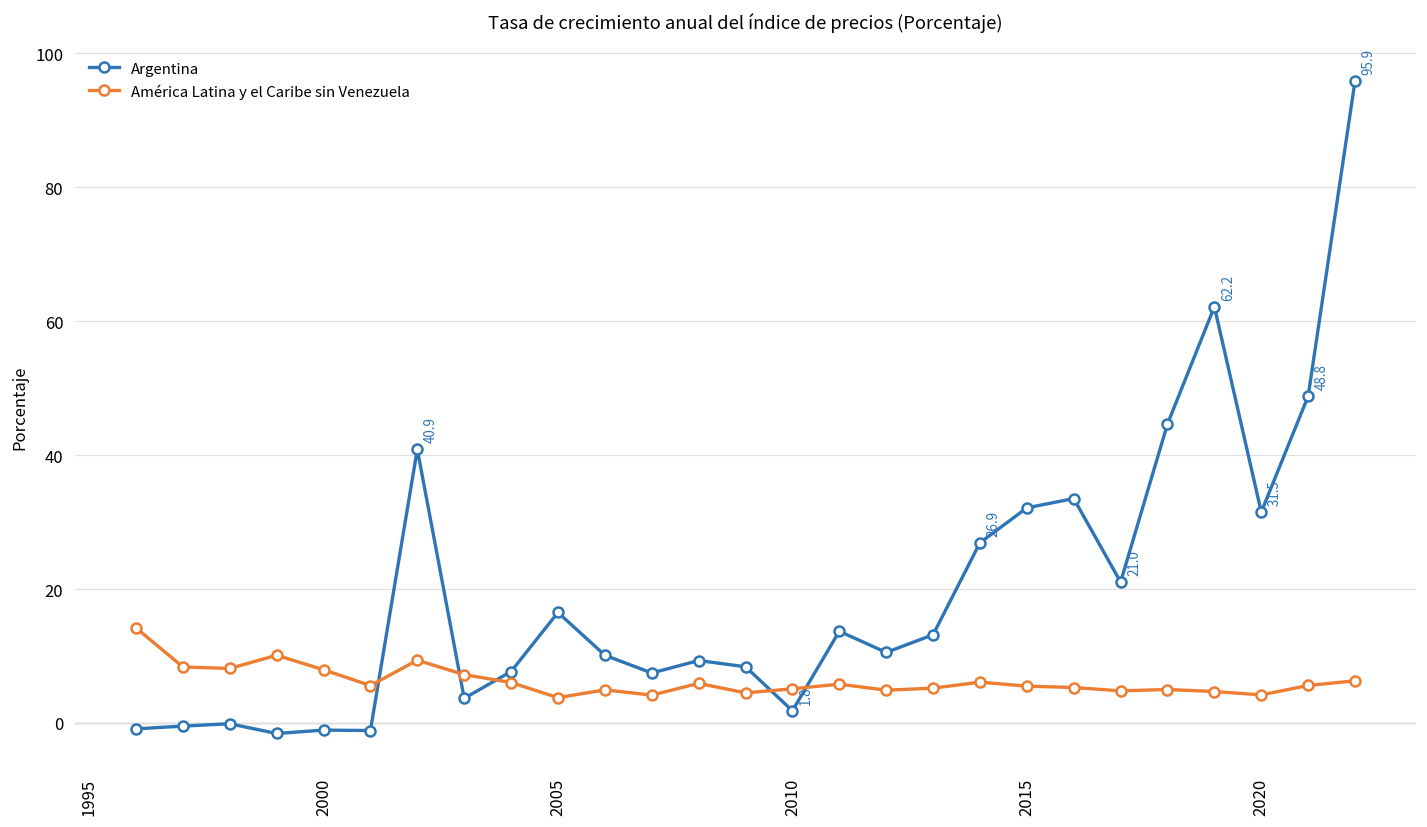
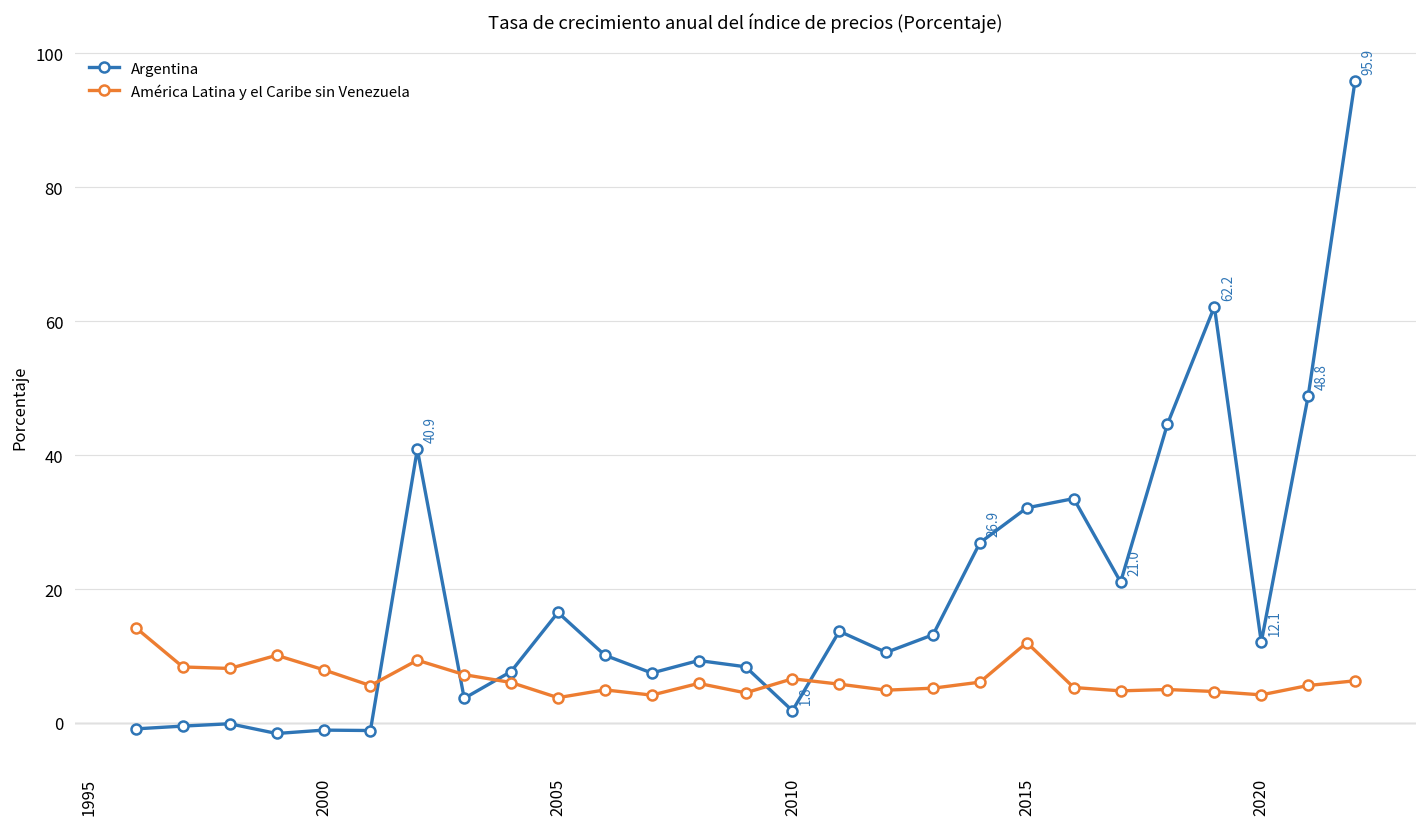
  {
    "Argentina": {
      "2010": 1.8,
-     "2020": 31.5
+     "2020": 12.1
    },
    "América Latina y el Caribe sin Venezuela": {
      "2000": 8,
      "2005": 4,
-     "2010": 5,
-     "2015": 6,
+     "2010": 7,
+     "2015": 12,
      "2020": 4
    }
  }
